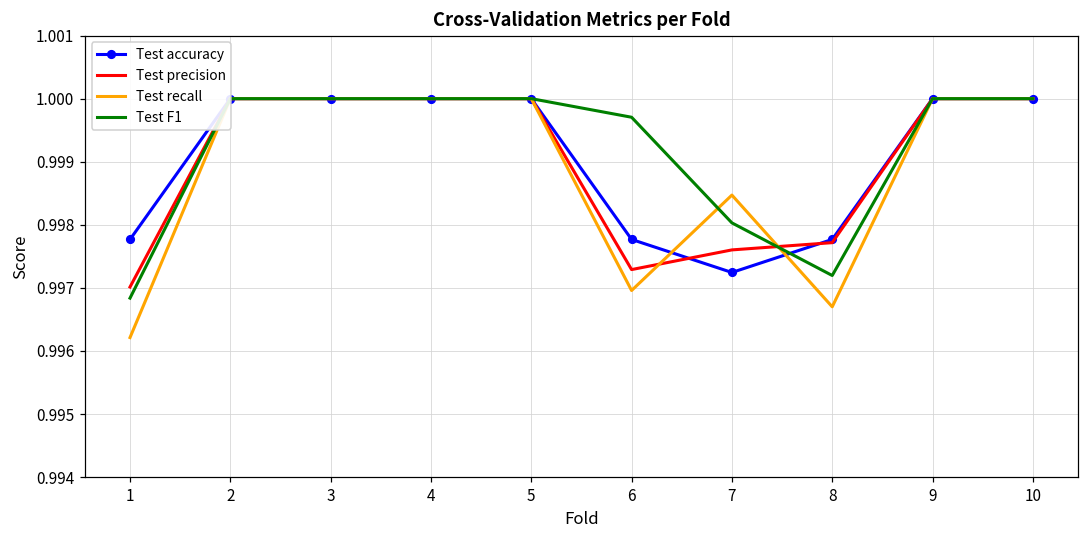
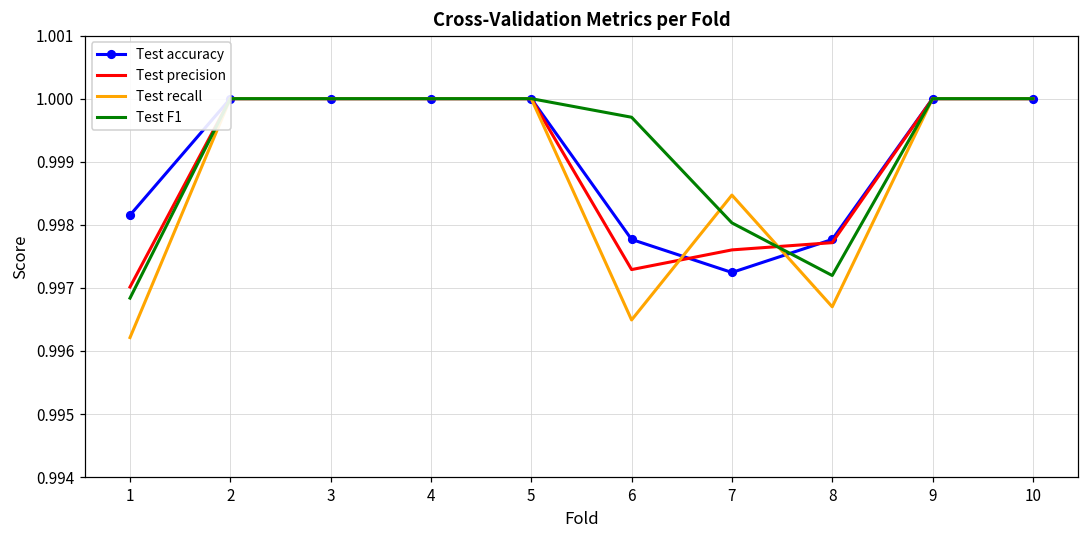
  {
    "Test accuracy": {
-     "1": 0.9978,
+     "1": 0.9982,
      "6": 0.9978,
      "7": 0.9972,
      "8": 0.9978
    },
    "Test precision": {
      "1": 0.9970,
      "6": 0.9973,
      "7": 0.9976,
      "8": 0.9977
    },
    "Test recall": {
      "1": 0.9962,
-     "6": 0.9970,
+     "6": 0.9965,
      "7": 0.9985,
      "8": 0.9967
    },
    "Test F1": {
      "1": 0.9968,
      "6": 0.9997,
      "7": 0.9980,
      "8": 0.9972
    }
  }
